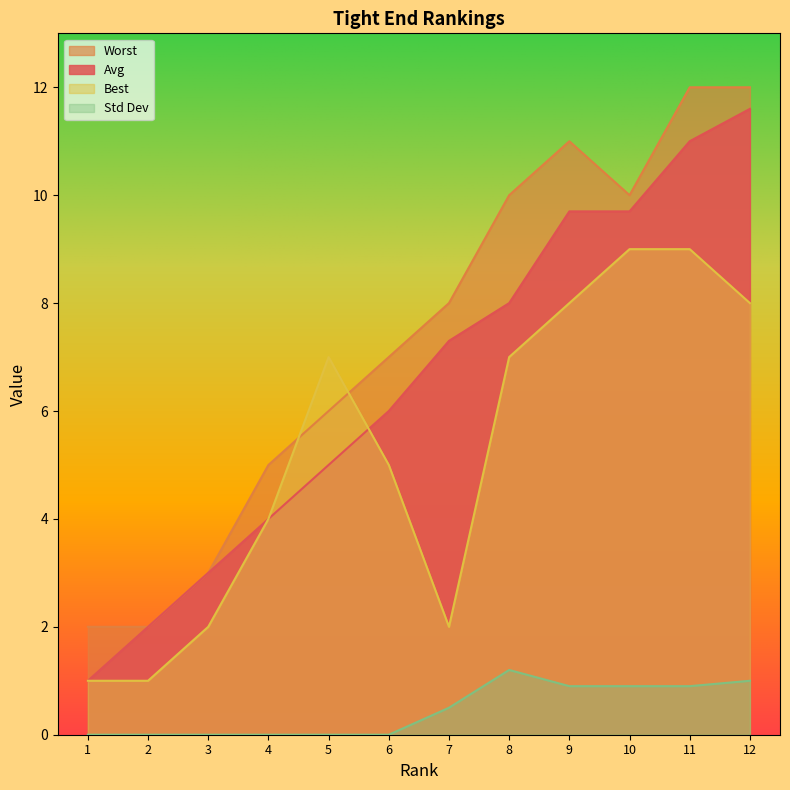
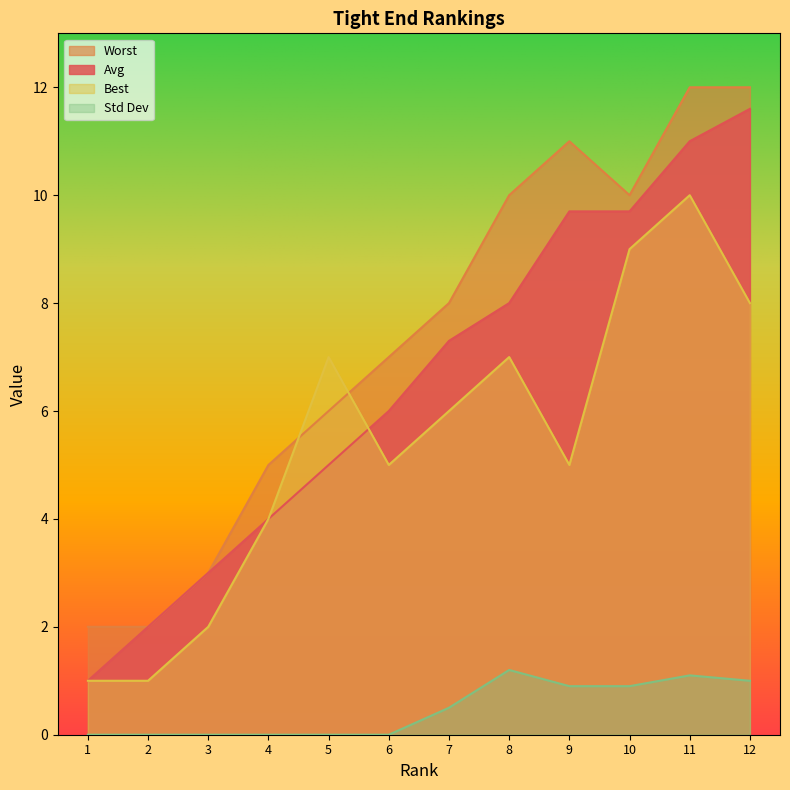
  {
    "Best": {
      "2": 1,
      "3": 2,
      "5": 7,
      "6": 5,
-     "7": 2,
+     "7": 6,
      "8": 7,
-     "9": 8,
+     "9": 5,
      "10": 9,
-     "11": 9,
+     "11": 10,
      "12": 8
    },
    "Std Dev": {
      "1": 0.0,
      "2": 0.0,
      "3": 0.0,
      "4": 0.0,
      "5": 0.0,
      "6": 0.0,
      "7": 0.5,
      "8": 1.2,
      "9": 0.9,
      "10": 0.9,
-     "11": 0.9,
+     "11": 1.1,
      "12": 1.0
    }
  }
